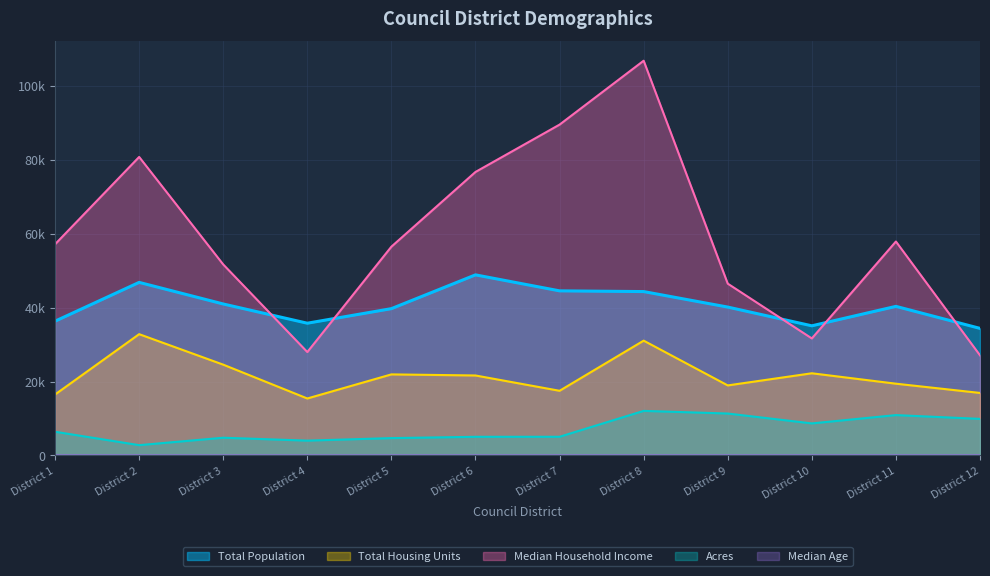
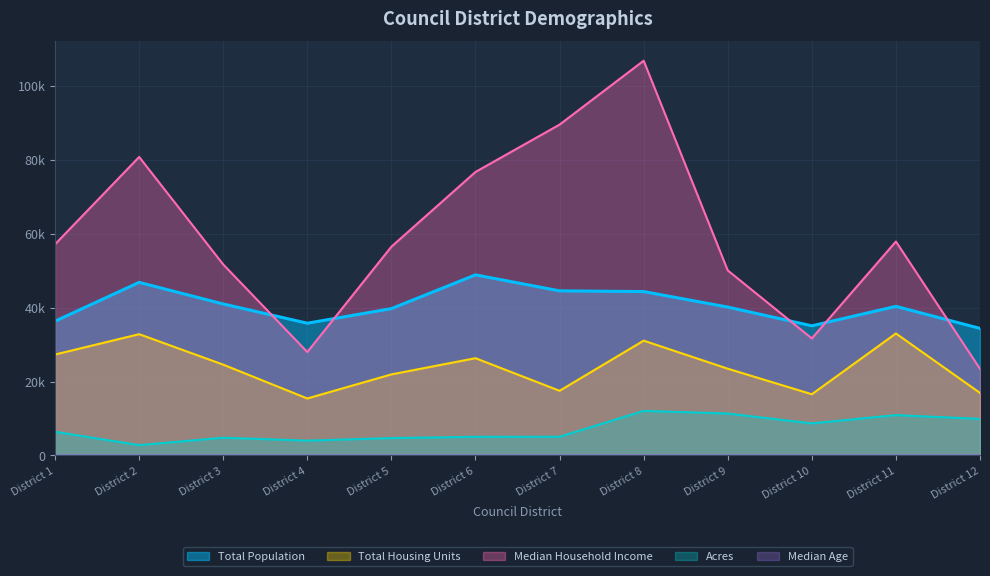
  {
    "Total Housing Units": {
-     "District 1": 16000,
+     "District 1": 27000,
      "District 2": 33000,
      "District 3": 25000,
      "District 4": 15000,
      "District 5": 22000,
-     "District 6": 22000,
+     "District 6": 26000,
      "District 7": 17000,
      "District 8": 31000,
-     "District 9": 19000,
-     "District 10": 22000,
-     "District 11": 19000,
+     "District 9": 23000,
+     "District 10": 17000,
+     "District 11": 33000,
      "District 12": 17000
    },
    "Median Household Income": {
      "District 1": 57000,
      "District 2": 81000,
      "District 3": 52000,
      "District 4": 28000,
      "District 5": 56000,
      "District 6": 77000,
      "District 7": 89000,
      "District 8": 107000,
-     "District 9": 46000,
+     "District 9": 50000,
      "District 10": 32000,
      "District 11": 58000,
-     "District 12": 27000
+     "District 12": 23000
    },
    "Median Age": {
      "District 1": 0,
      "District 2": 0,
      "District 3": 0,
      "District 4": 0,
      "District 5": 0,
      "District 6": 0,
      "District 7": 0,
      "District 8": 0,
      "District 9": 0,
      "District 10": 0,
      "District 11": 0,
      "District 12": 0
    }
  }
